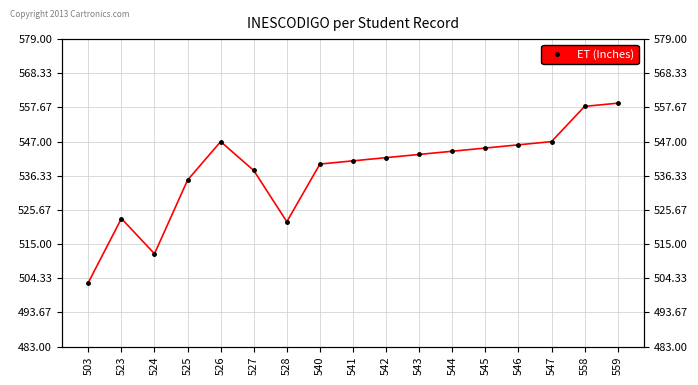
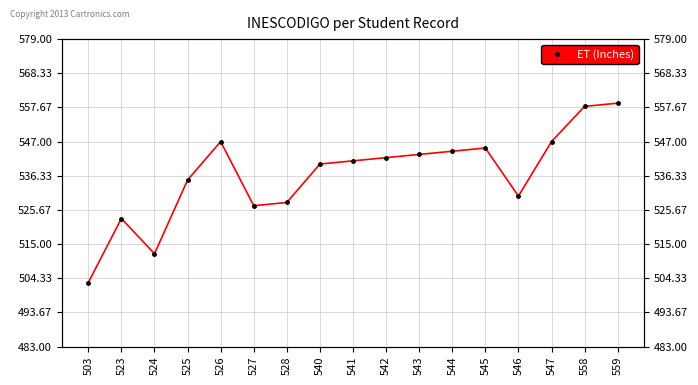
  {
    "503": 503,
    "523": 523,
    "524": 512,
    "525": 535,
    "526": 547,
-   "527": 538,
-   "528": 522,
+   "527": 527,
+   "528": 528,
    "540": 540,
    "541": 541,
    "542": 542,
    "543": 543,
    "544": 544,
    "545": 545,
-   "546": 546,
+   "546": 530,
    "547": 547,
    "558": 558,
    "559": 559
  }
